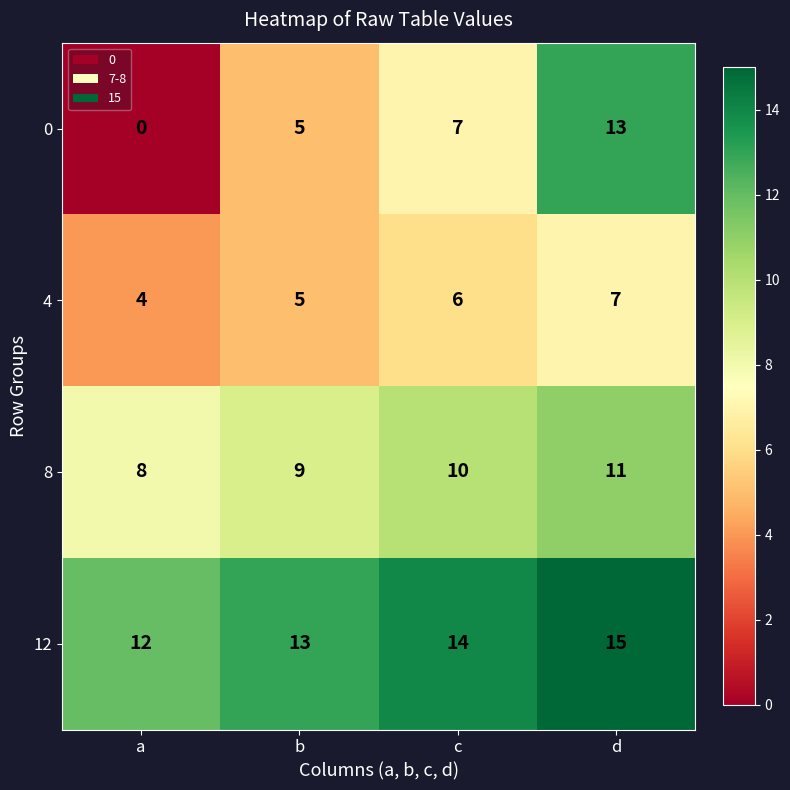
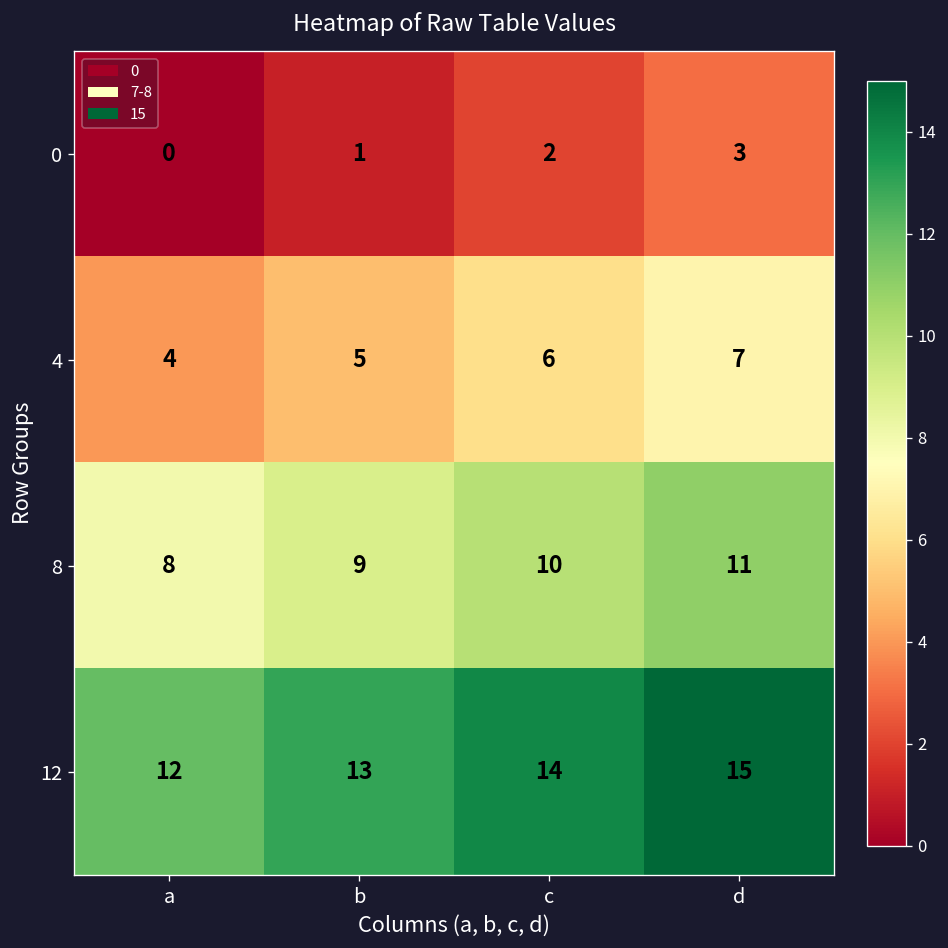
  {
    "0": {
      "a": 0,
-     "b": 5,
-     "c": 7,
-     "d": 13
+     "b": 1,
+     "c": 2,
+     "d": 3
    },
    "4": {
      "a": 4,
      "b": 5,
      "c": 6,
      "d": 7
    },
    "8": {
      "a": 8,
      "b": 9,
      "c": 10,
      "d": 11
    },
    "12": {
      "a": 12,
      "b": 13,
      "c": 14,
      "d": 15
    }
  }
